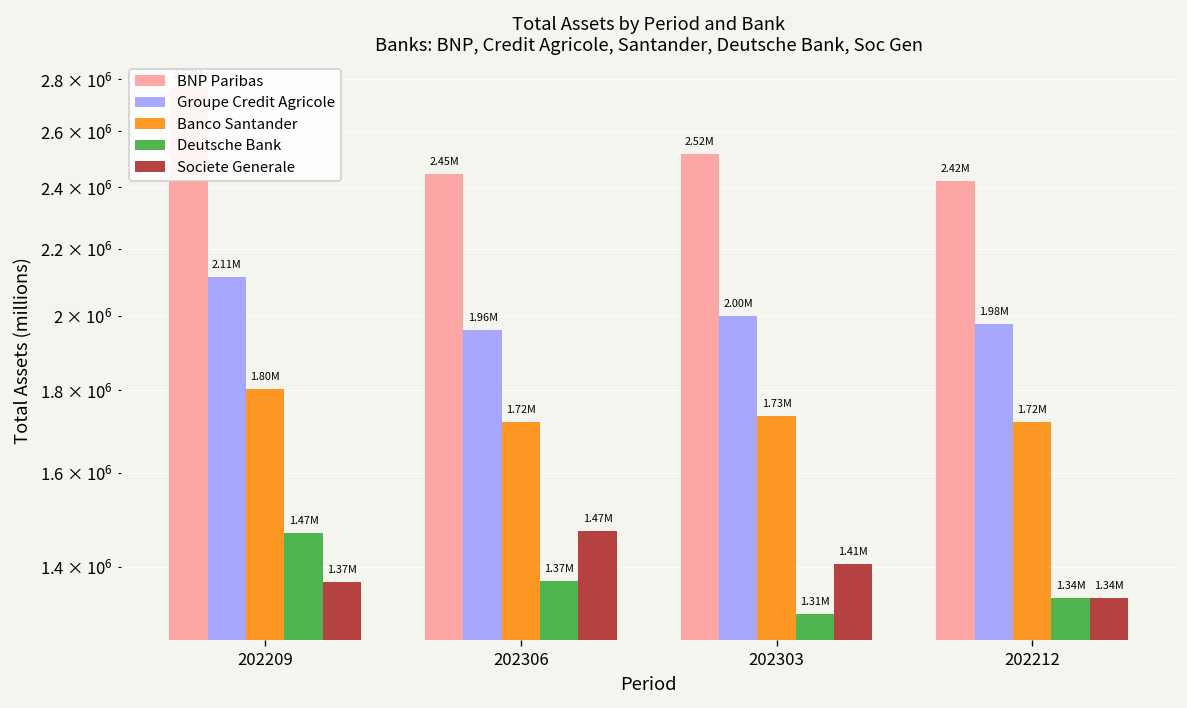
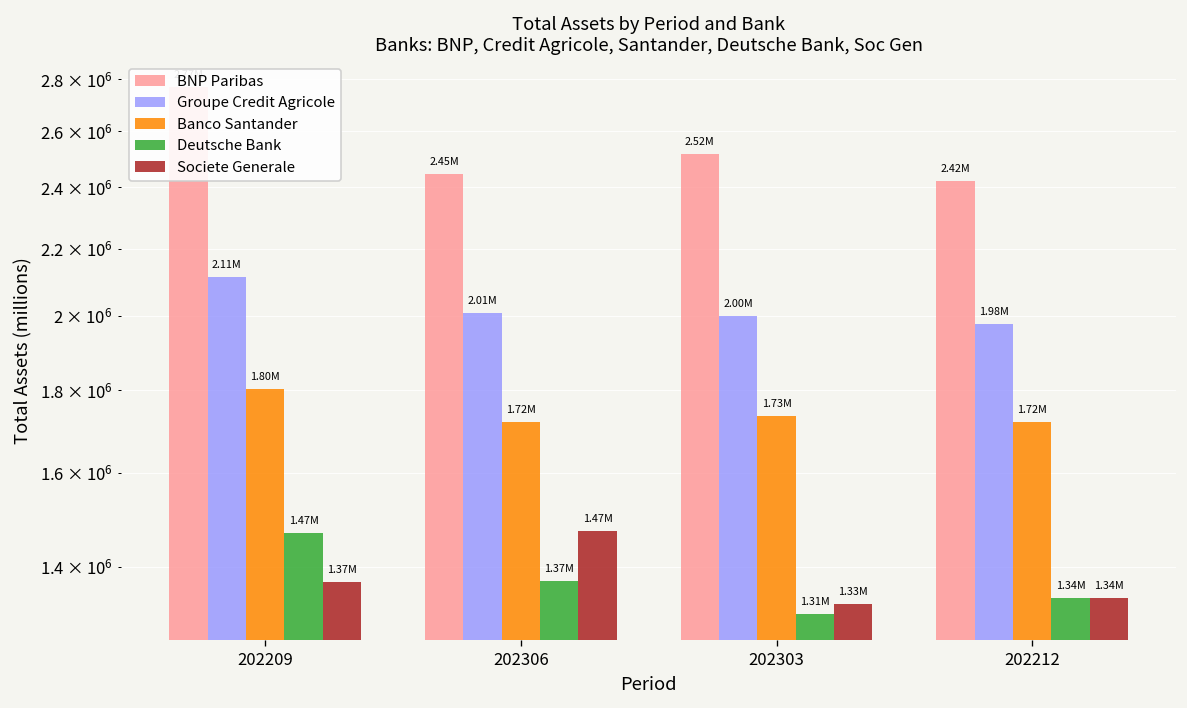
  {
    "BNP Paribas": {
      "202306": "2.45M",
      "202303": "2.52M",
      "202212": "2.42M"
    },
    "Groupe Credit Agricole": {
      "202209": "2.11M",
-     "202306": "1.96M",
+     "202306": "2.01M",
      "202303": "2.00M",
      "202212": "1.98M"
    },
    "Banco Santander": {
      "202209": "1.80M",
      "202306": "1.72M",
      "202303": "1.73M",
      "202212": "1.72M"
    },
    "Deutsche Bank": {
      "202209": "1.47M",
      "202306": "1.37M",
      "202303": "1.31M",
      "202212": "1.34M"
    },
    "Societe Generale": {
      "202209": "1.37M",
      "202306": "1.47M",
-     "202303": "1.41M",
+     "202303": "1.33M",
      "202212": "1.34M"
    }
  }
